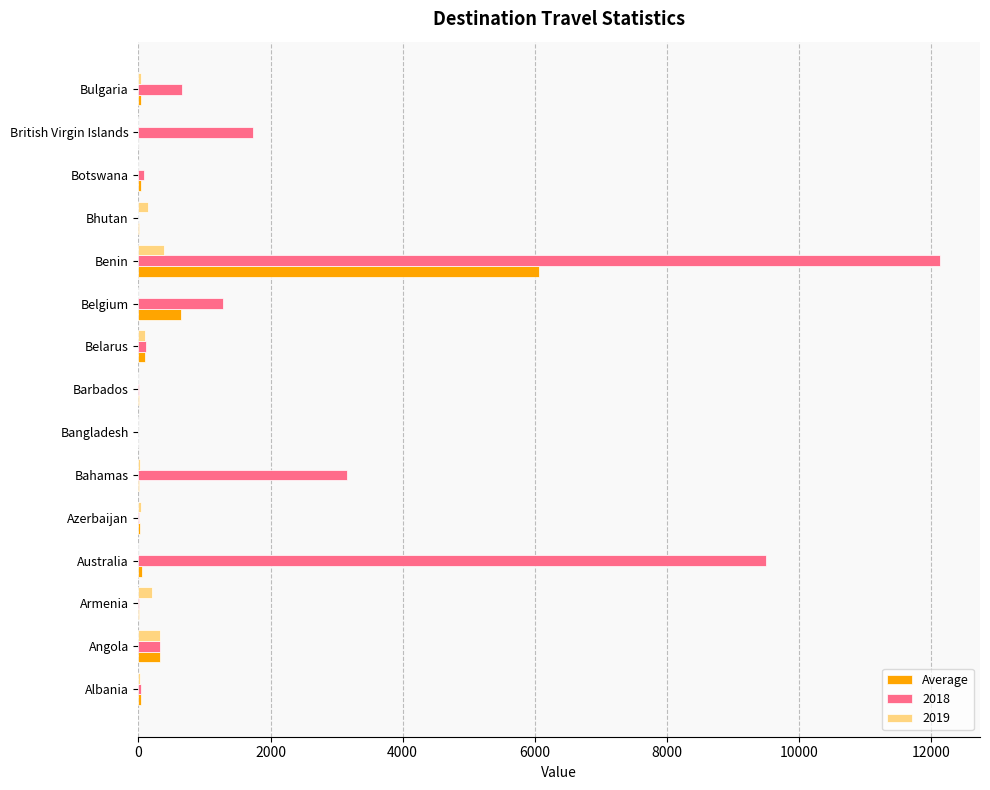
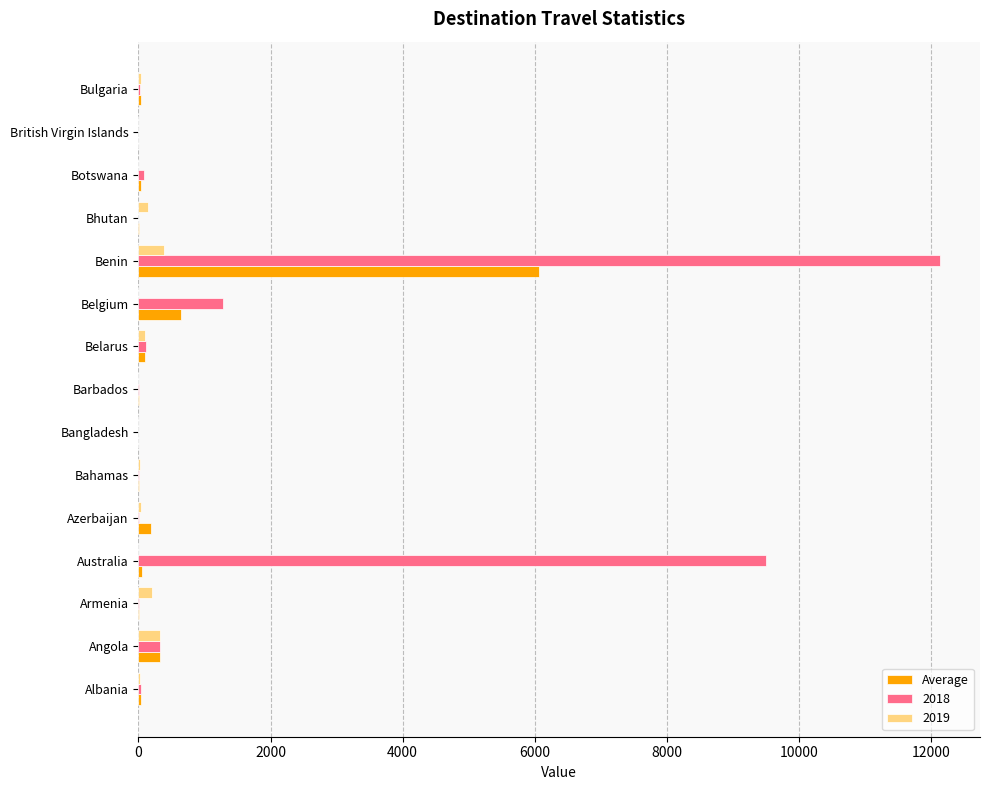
  {
    "Average": {
      "British Virgin Islands": 0,
      "Botswana": 0,
      "Benin": 6100,
      "Belgium": 600,
      "Belarus": 100,
      "Bangladesh": 0,
-     "Azerbaijan": 0,
+     "Azerbaijan": 200,
      "Australia": 100,
      "Angola": 300
    },
    "2018": {
-     "Bulgaria": 700,
-     "British Virgin Islands": 1700,
+     "Bulgaria": 0,
+     "British Virgin Islands": 0,
      "Botswana": 100,
      "Bhutan": 0,
      "Benin": 12100,
      "Belgium": 1300,
      "Belarus": 100,
      "Bangladesh": 0,
-     "Bahamas": 3200,
+     "Bahamas": 0,
      "Australia": 9500,
      "Angola": 300
    },
    "2019": {
      "Bulgaria": 0,
      "British Virgin Islands": 0,
      "Botswana": 0,
      "Bhutan": 100,
      "Benin": 400,
      "Belgium": 0,
      "Belarus": 100,
      "Barbados": 0,
      "Bangladesh": 0,
      "Australia": 0,
      "Armenia": 200,
      "Angola": 300
    }
  }
